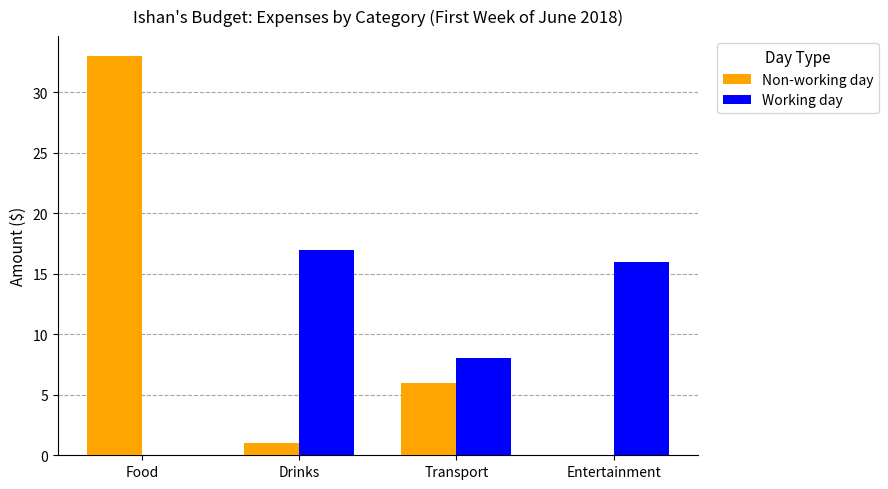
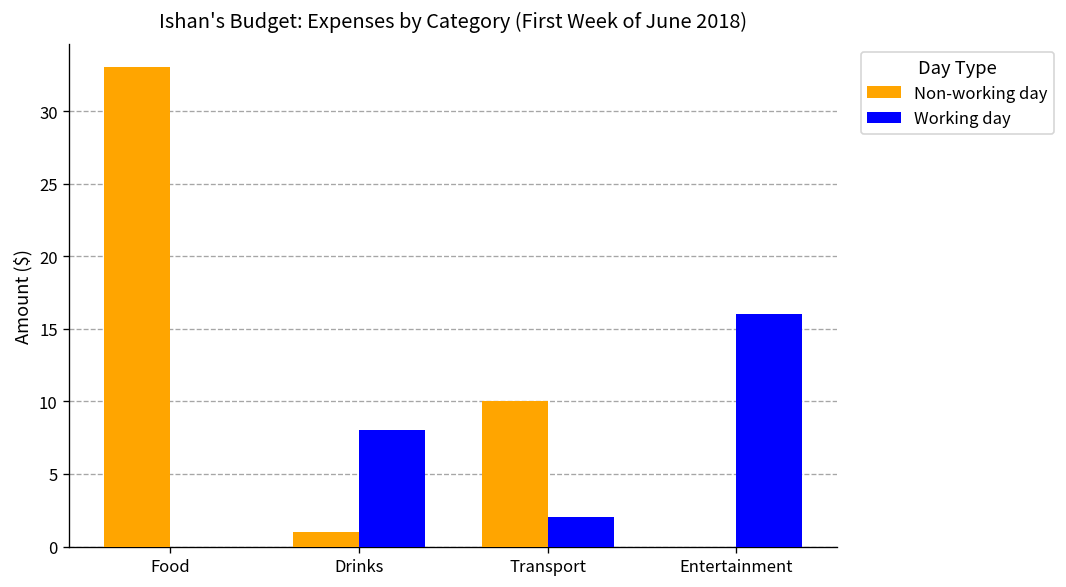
  {
    "Non-working day": {
      "Food": 33,
      "Drinks": 1,
-     "Transport": 6,
+     "Transport": 10,
      "Entertainment": 0
    },
    "Working day": {
      "Food": 0,
-     "Drinks": 17,
-     "Transport": 8,
+     "Drinks": 8,
+     "Transport": 2,
      "Entertainment": 16
    }
  }
